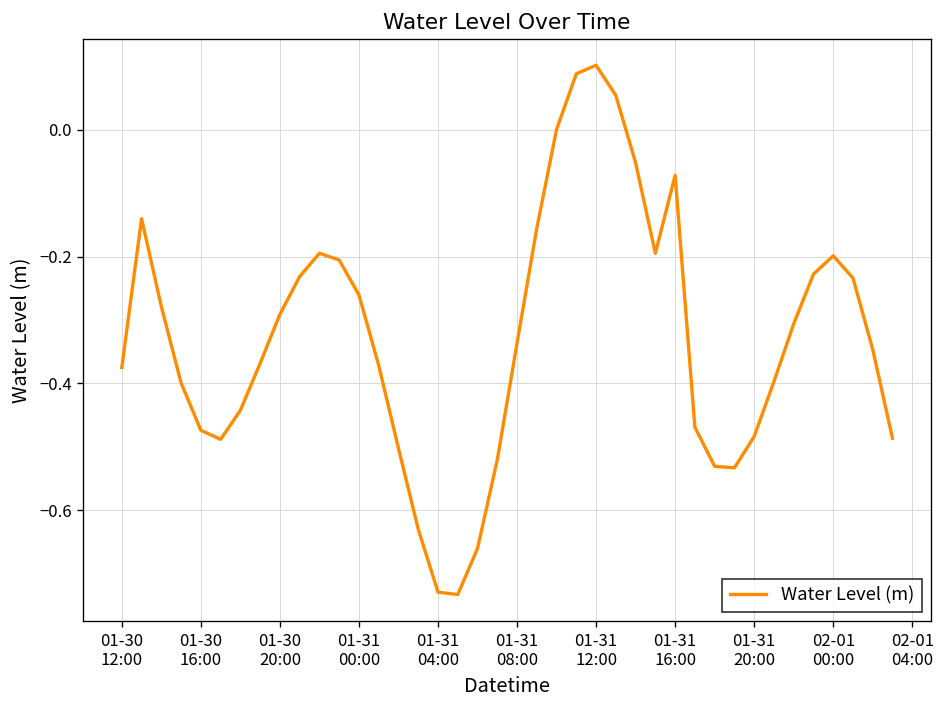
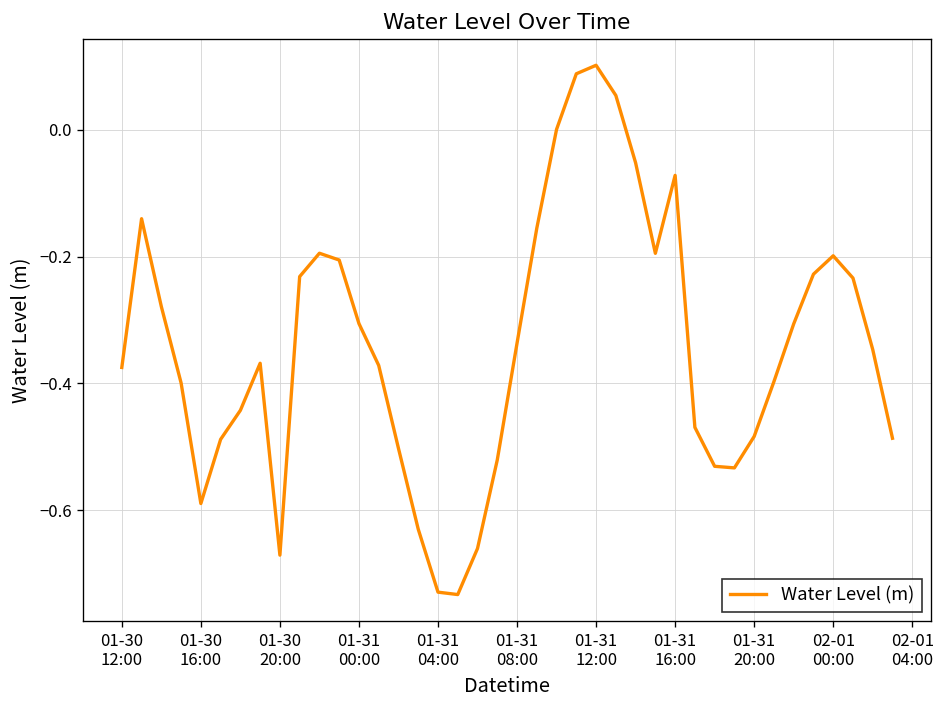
  {
    "01-30 12:00": -0.37,
-   "01-30 16:00": -0.47,
-   "01-30 20:00": -0.29,
-   "01-31 00:00": -0.26,
+   "01-30 16:00": -0.59,
+   "01-30 20:00": -0.67,
+   "01-31 00:00": -0.31,
    "01-31 04:00": -0.73,
    "01-31 08:00": -0.34,
    "01-31 12:00": 0.10,
    "01-31 16:00": -0.07,
    "01-31 20:00": -0.48,
    "02-01 00:00": -0.20
  }
